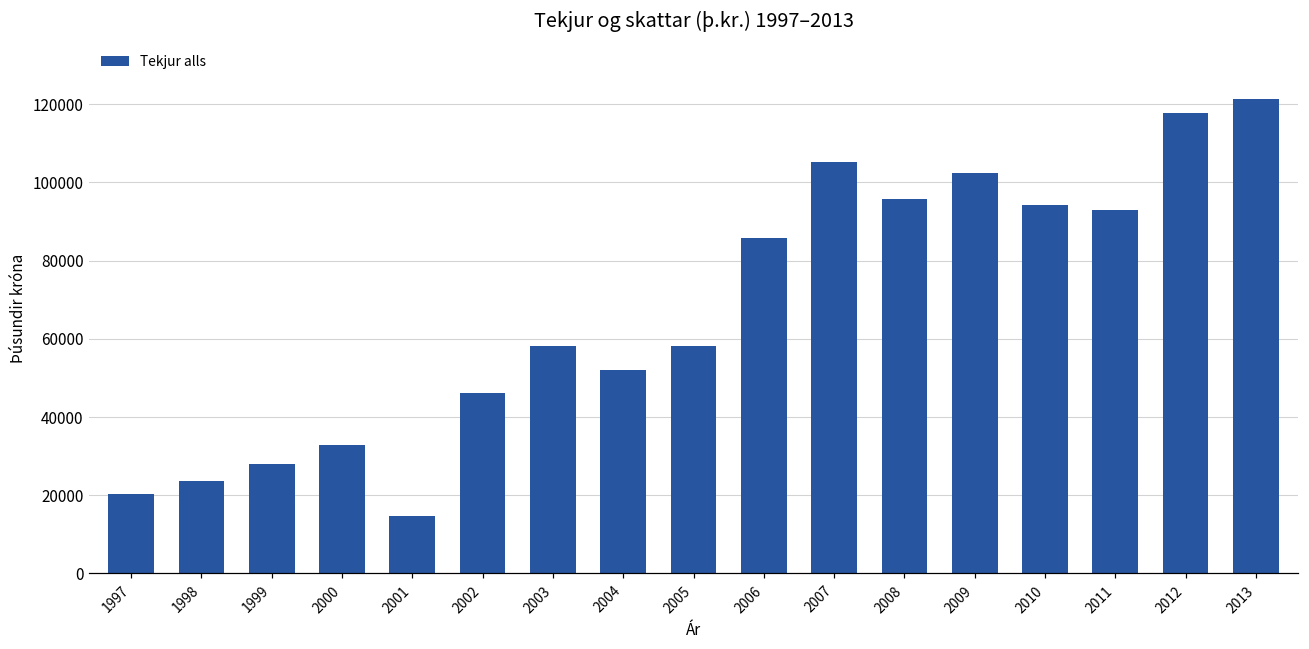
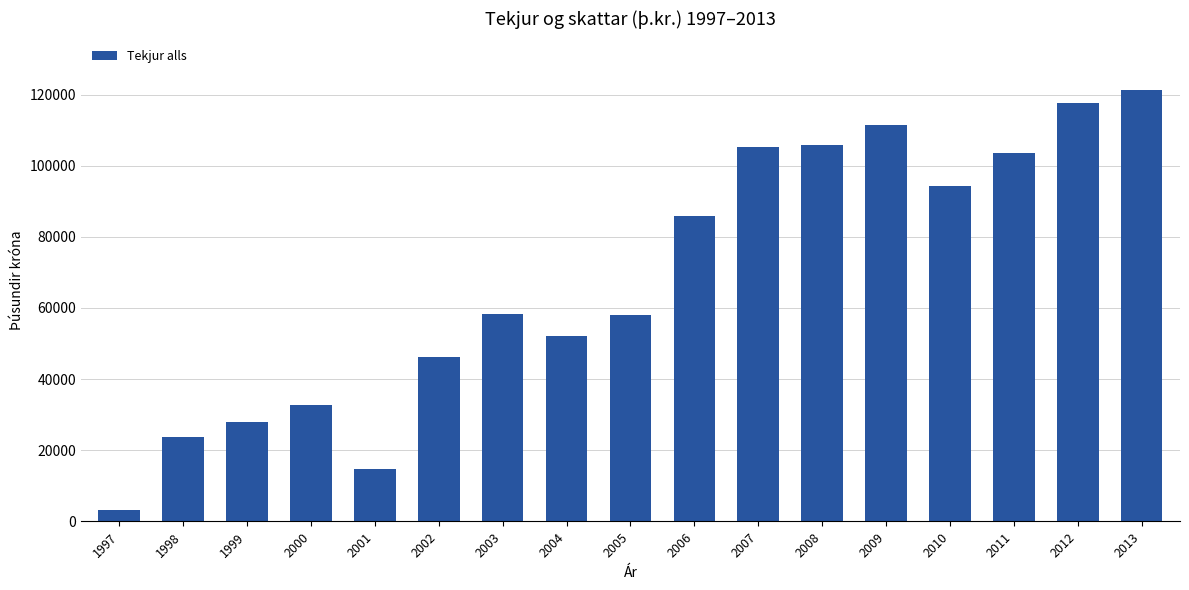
  {
-   "1997": 20000,
+   "1997": 3000,
    "1998": 24000,
    "1999": 28000,
    "2000": 33000,
    "2001": 15000,
    "2002": 46000,
    "2003": 58000,
    "2004": 52000,
    "2005": 58000,
    "2006": 86000,
    "2007": 105000,
-   "2008": 96000,
-   "2009": 102000,
+   "2008": 106000,
+   "2009": 111000,
    "2010": 94000,
-   "2011": 93000,
+   "2011": 104000,
    "2012": 118000,
    "2013": 121000
  }
